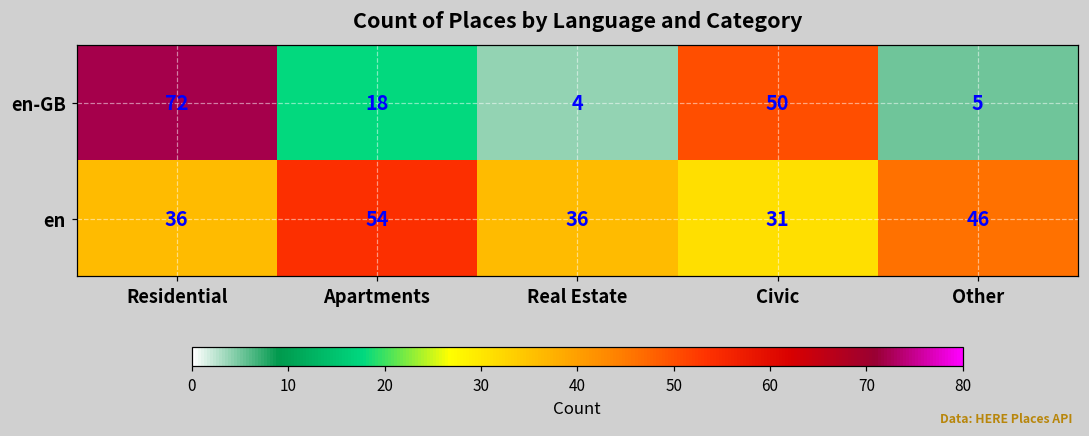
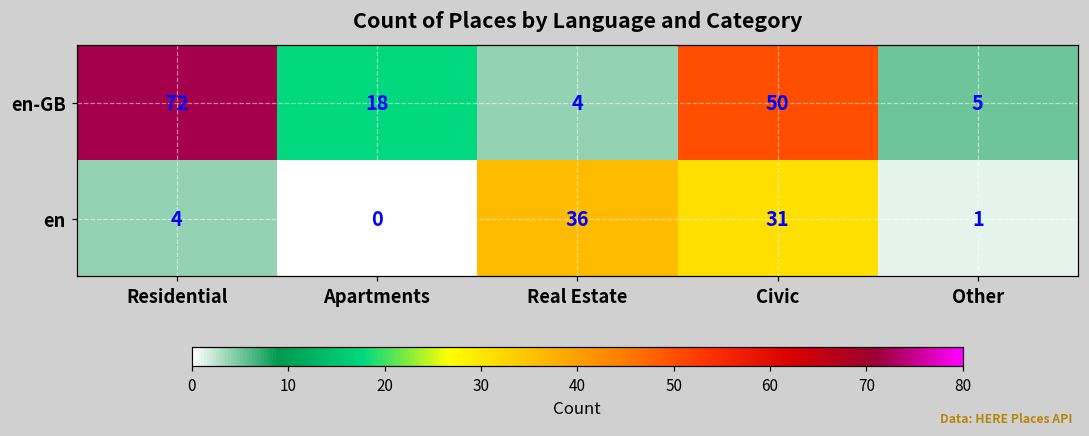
  {
    "en-GB": {
      "Residential": 72,
      "Apartments": 18,
      "Real Estate": 4,
      "Civic": 50,
      "Other": 5
    },
    "en": {
-     "Residential": 36,
-     "Apartments": 54,
+     "Residential": 4,
+     "Apartments": 0,
      "Real Estate": 36,
      "Civic": 31,
-     "Other": 46
+     "Other": 1
    }
  }
